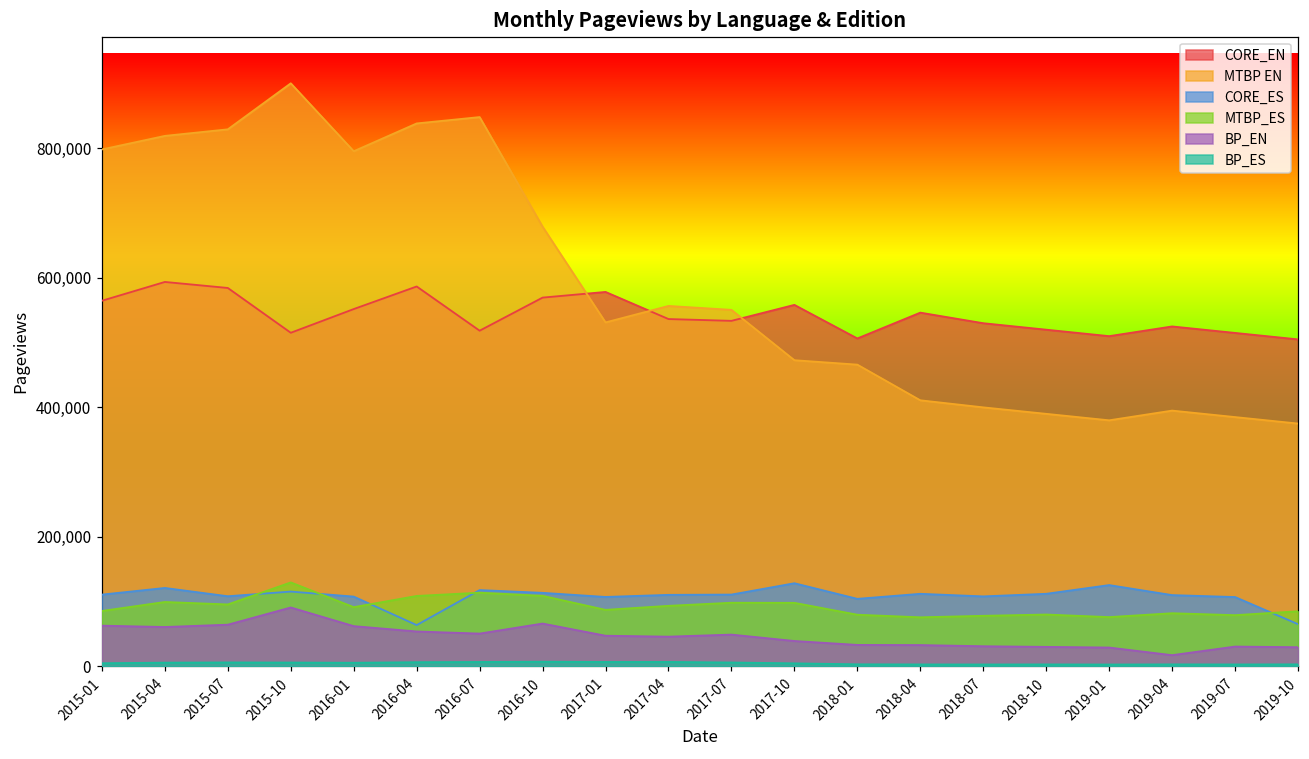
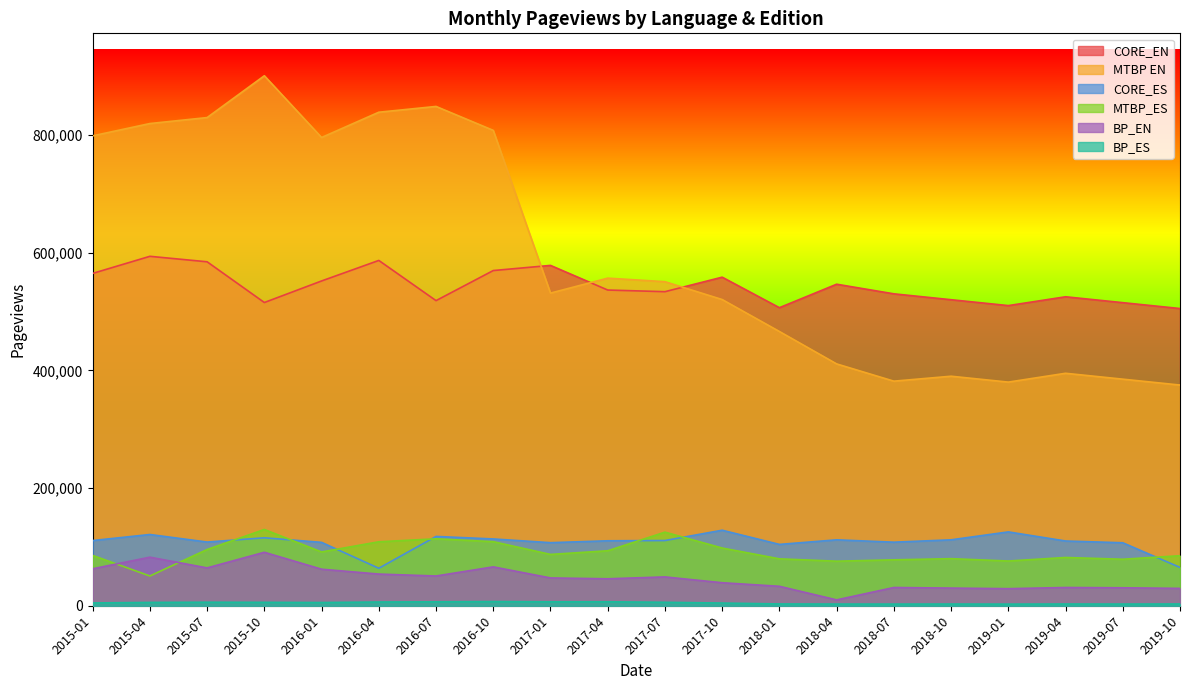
  {
    "CORE_EN": {
      "2015-01": "560,000",
      "2015-04": "590,000",
      "2015-07": "580,000",
      "2015-10": "520,000",
      "2016-01": "550,000",
      "2016-04": "590,000",
      "2016-07": "520,000",
      "2016-10": "570,000",
      "2017-01": "580,000",
      "2017-04": "540,000",
      "2017-07": "530,000",
      "2017-10": "560,000",
      "2018-01": "510,000",
      "2018-04": "550,000",
      "2018-07": "530,000",
      "2018-10": "520,000",
      "2019-01": "510,000",
      "2019-04": "530,000",
      "2019-07": "520,000",
      "2019-10": "510,000"
    },
    "MTBP EN": {
      "2015-01": "800,000",
      "2015-04": "820,000",
      "2015-07": "830,000",
      "2015-10": "900,000",
      "2016-01": "800,000",
      "2016-04": "840,000",
      "2016-07": "850,000",
-     "2016-10": "680,000",
+     "2016-10": "810,000",
      "2017-01": "530,000",
      "2017-04": "560,000",
      "2017-07": "550,000",
-     "2017-10": "470,000",
+     "2017-10": "520,000",
      "2018-01": "470,000",
      "2018-04": "410,000",
-     "2018-07": "400,000",
+     "2018-07": "380,000",
      "2018-10": "390,000",
      "2019-01": "380,000",
      "2019-04": "400,000",
      "2019-07": "390,000",
      "2019-10": "380,000"
    },
    "CORE_ES": {
      "2015-01": "110,000",
      "2015-04": "120,000",
      "2015-07": "110,000",
      "2015-10": "120,000",
      "2016-01": "110,000",
      "2016-04": "60,000",
      "2016-10": "110,000",
      "2017-01": "110,000",
      "2017-04": "110,000",
      "2017-07": "110,000",
      "2017-10": "130,000",
      "2018-01": "100,000",
      "2018-04": "110,000",
      "2018-07": "110,000",
      "2018-10": "110,000",
      "2019-01": "130,000",
      "2019-04": "110,000",
      "2019-07": "110,000",
      "2019-10": "70,000"
    },
    "MTBP_ES": {
      "2015-01": "90,000",
-     "2015-04": "100,000",
+     "2015-04": "50,000",
      "2015-07": "100,000",
      "2015-10": "130,000",
      "2016-01": "90,000",
      "2016-04": "110,000",
      "2016-10": "110,000",
      "2017-01": "90,000",
      "2017-04": "90,000",
-     "2017-07": "100,000",
+     "2017-07": "130,000",
      "2017-10": "100,000",
      "2018-01": "80,000",
      "2018-04": "80,000",
      "2018-07": "80,000",
      "2018-10": "80,000",
      "2019-01": "80,000",
      "2019-04": "80,000",
      "2019-07": "80,000",
      "2019-10": "90,000"
    },
    "BP_EN": {
      "2015-01": "60,000",
-     "2015-04": "60,000",
+     "2015-04": "80,000",
      "2015-07": "60,000",
      "2015-10": "90,000",
      "2016-01": "60,000",
      "2016-04": "50,000",
      "2016-07": "50,000",
      "2016-10": "70,000",
      "2017-01": "50,000",
      "2017-04": "50,000",
      "2017-07": "50,000",
      "2017-10": "40,000",
      "2018-01": "30,000",
-     "2018-04": "30,000",
+     "2018-04": "10,000",
      "2018-07": "30,000",
      "2018-10": "30,000",
      "2019-01": "30,000",
-     "2019-04": "20,000",
+     "2019-04": "30,000",
      "2019-07": "30,000",
      "2019-10": "30,000"
    },
    "BP_ES": {
      "2015-01": "0",
      "2015-04": "10,000",
      "2015-07": "10,000",
      "2015-10": "10,000",
      "2016-01": "10,000",
      "2016-04": "10,000",
      "2016-07": "10,000",
      "2016-10": "10,000",
      "2017-01": "10,000",
      "2017-04": "10,000",
      "2017-07": "10,000",
      "2017-10": "0",
      "2018-01": "0",
      "2018-04": "0",
      "2018-07": "0",
      "2018-10": "0",
      "2019-01": "0",
      "2019-04": "0",
      "2019-07": "0",
      "2019-10": "0"
    }
  }
